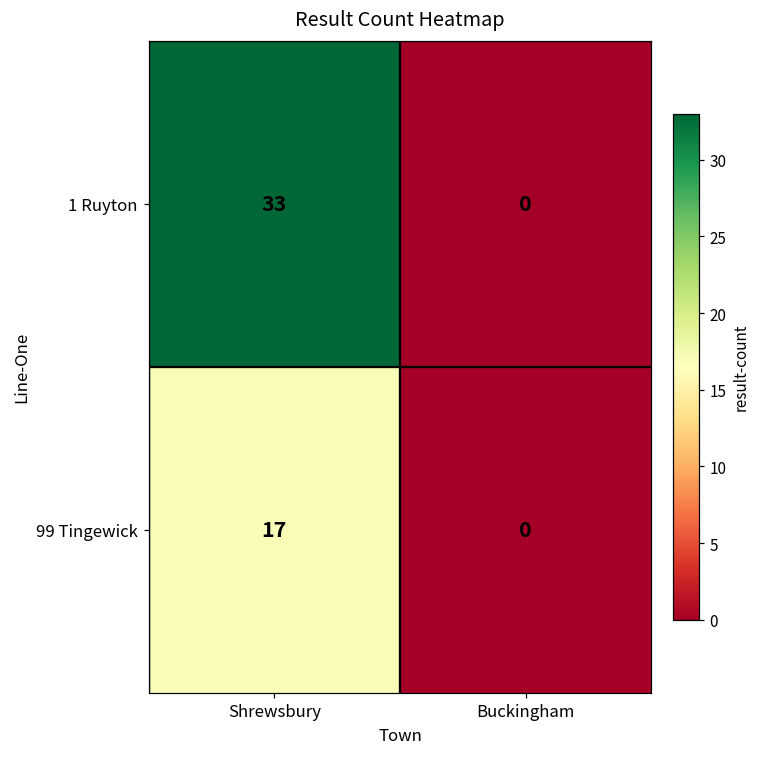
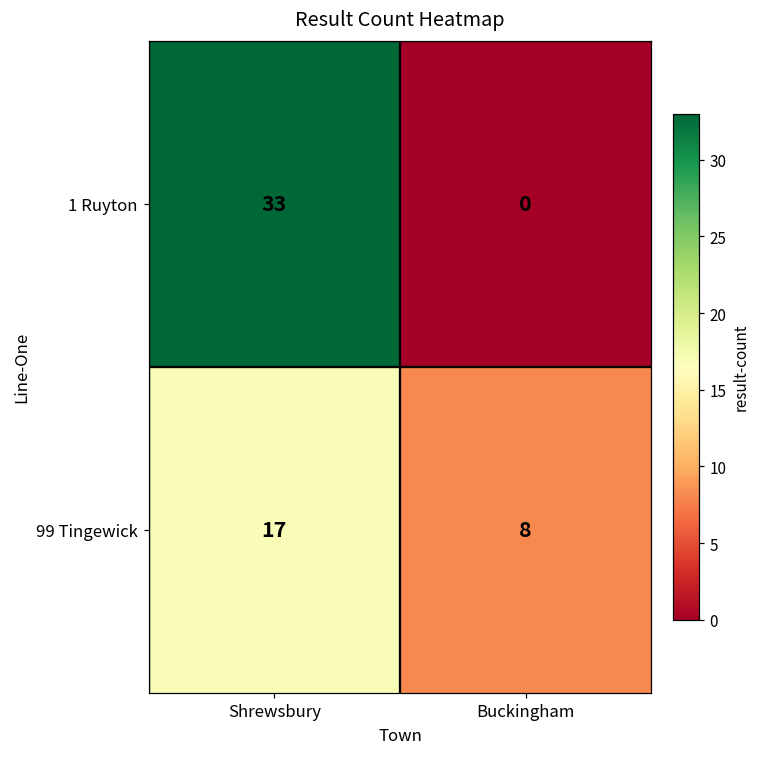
  {
    "1 Ruyton": {
      "Shrewsbury": 33,
      "Buckingham": 0
    },
    "99 Tingewick": {
      "Shrewsbury": 17,
-     "Buckingham": 0
+     "Buckingham": 8
    }
  }
